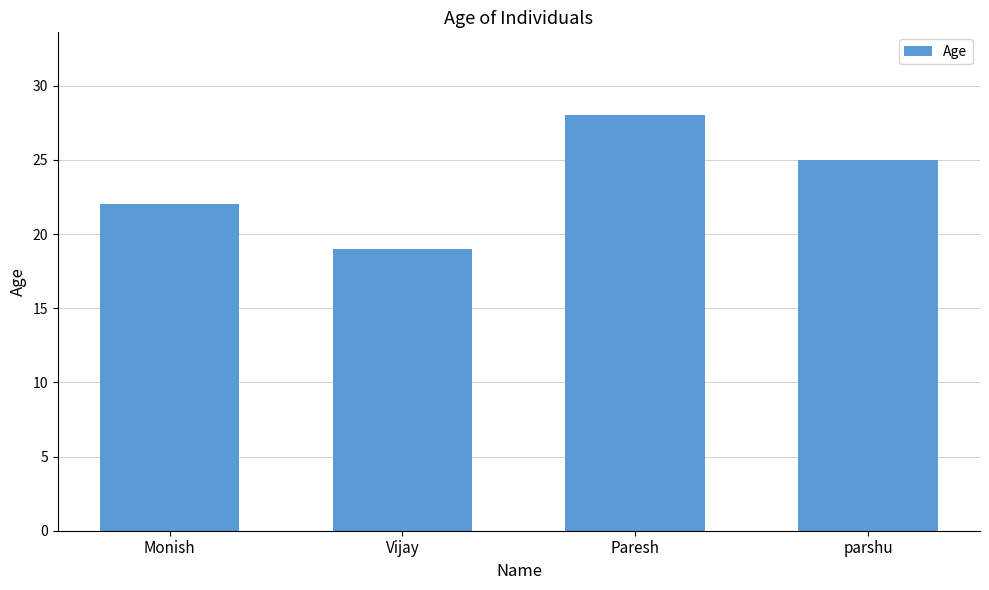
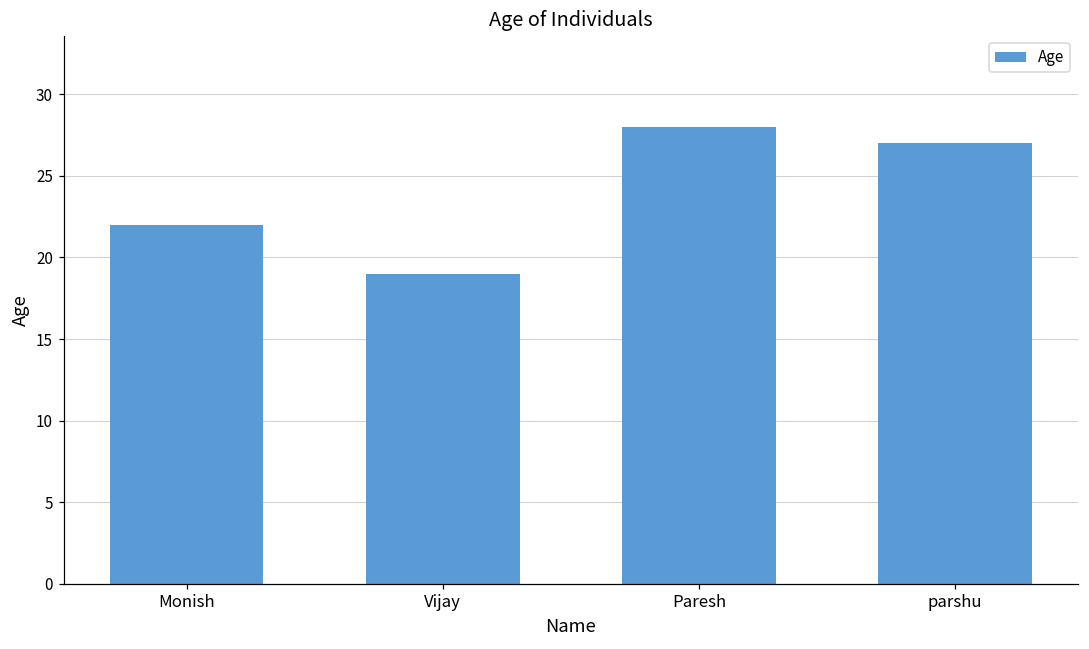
  {
    "Monish": 22,
    "Vijay": 19,
    "Paresh": 28,
-   "parshu": 25
+   "parshu": 27
  }
